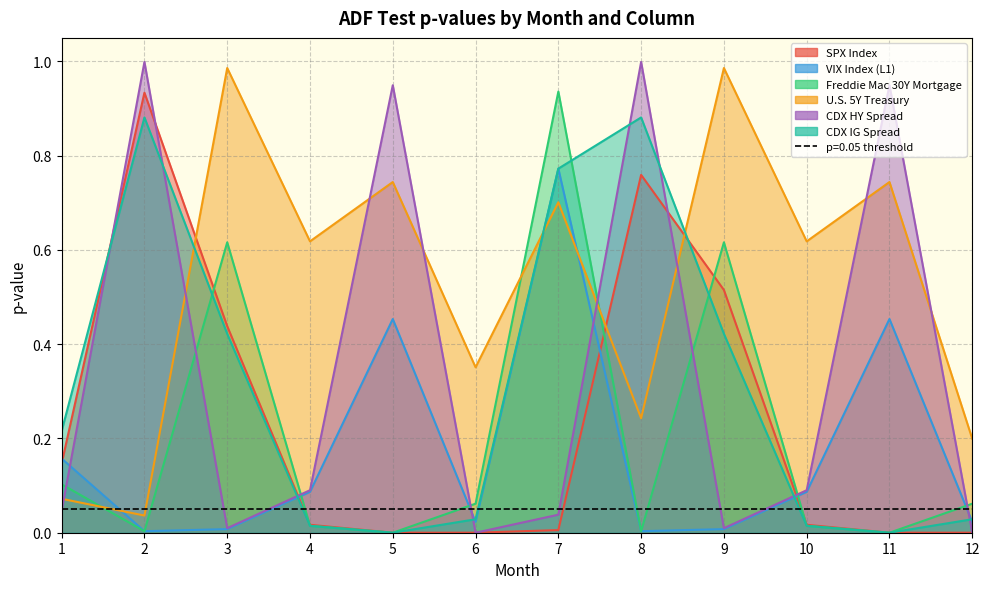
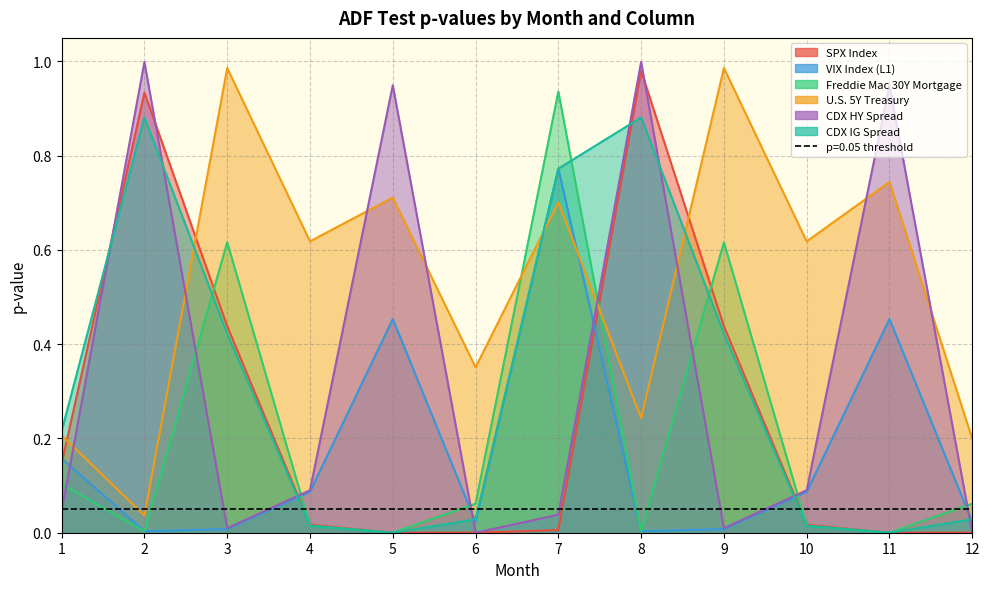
  {
    "SPX Index": {
      "1": 0.15,
      "2": 0.93,
      "3": 0.44,
      "7": 0.01,
-     "8": 0.76,
-     "9": 0.52
+     "8": 0.98,
+     "9": 0.44
    },
    "U.S. 5Y Treasury": {
-     "1": 0.07,
+     "1": 0.21,
      "2": 0.04,
      "3": 0.99,
      "4": 0.62,
-     "5": 0.74,
+     "5": 0.71,
      "6": 0.35,
      "7": 0.70,
      "8": 0.24,
      "9": 0.99,
      "10": 0.62,
      "11": 0.74,
      "12": 0.20
    },
    "CDX HY Spread": {
      "1": 0.05,
      "2": 1.00,
      "5": 0.95,
      "7": 0.04,
      "8": 1.00
    }
  }
